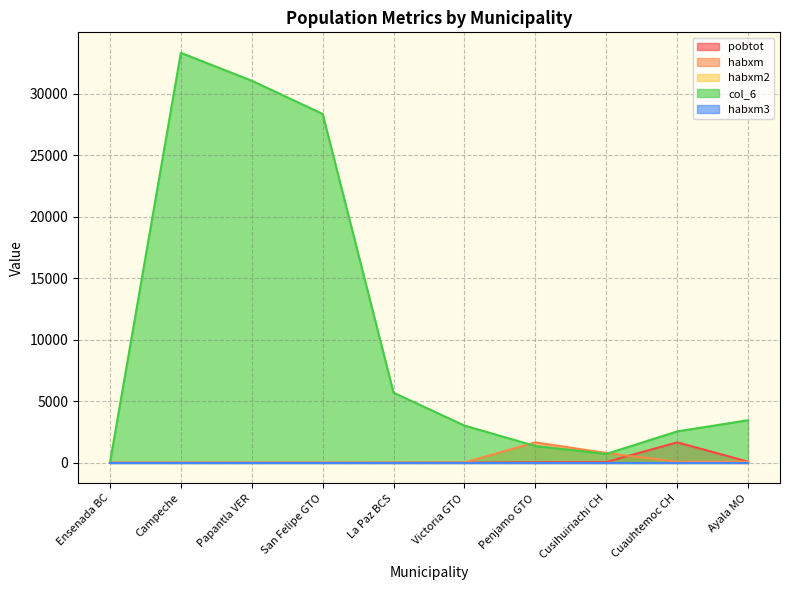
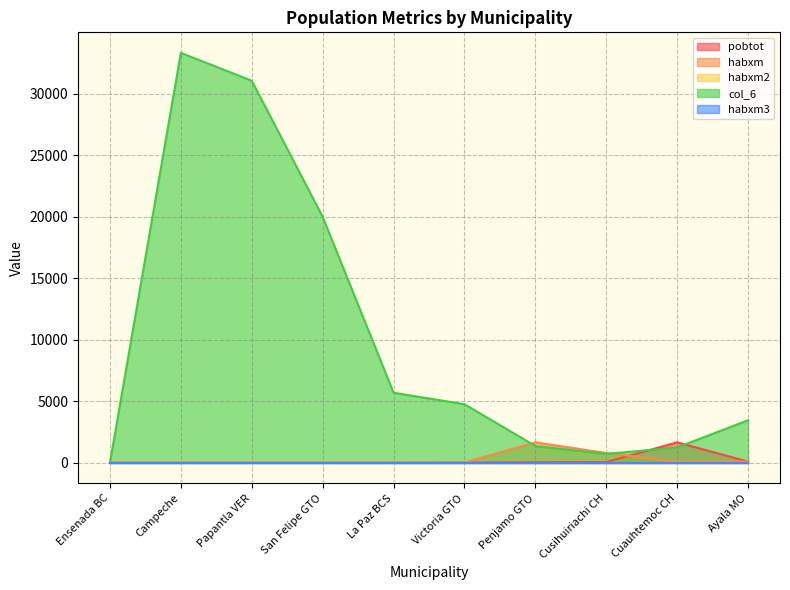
  {
    "pobtot": {
      "Cuauhtemoc CH": 1700
    },
    "habxm": {
      "Penjamo GTO": 1700
    },
    "col_6": {
      "Campeche": 33300,
      "Papantla VER": 31100,
-     "San Felipe GTO": 28400,
+     "San Felipe GTO": 20000,
      "La Paz BCS": 5700,
-     "Victoria GTO": 3000,
+     "Victoria GTO": 4800,
      "Penjamo GTO": 1400,
-     "Cuauhtemoc CH": 2600,
+     "Cuauhtemoc CH": 1300,
      "Ayala MO": 3500
    }
  }
